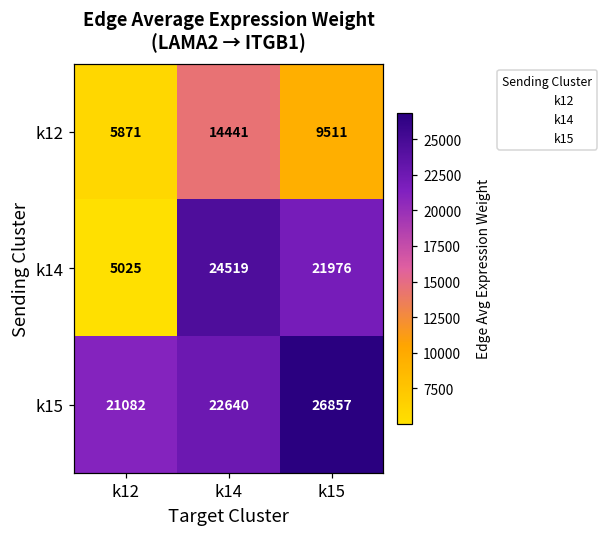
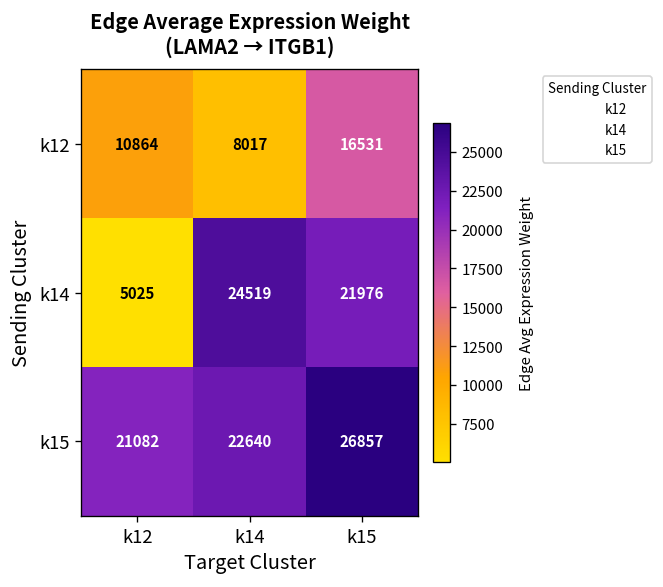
  {
    "k12": {
-     "k12": 5871,
-     "k14": 14441,
-     "k15": 9511
+     "k12": 10864,
+     "k14": 8017,
+     "k15": 16531
    },
    "k14": {
      "k12": 5025,
      "k14": 24519,
      "k15": 21976
    },
    "k15": {
      "k12": 21082,
      "k14": 22640,
      "k15": 26857
    }
  }
